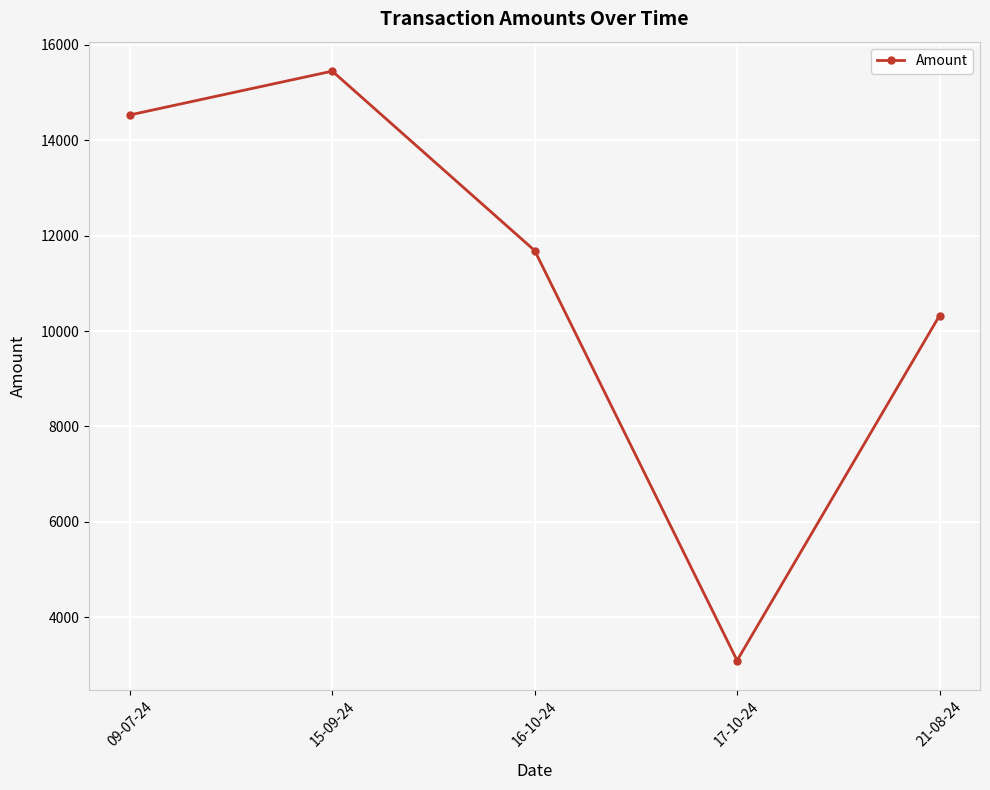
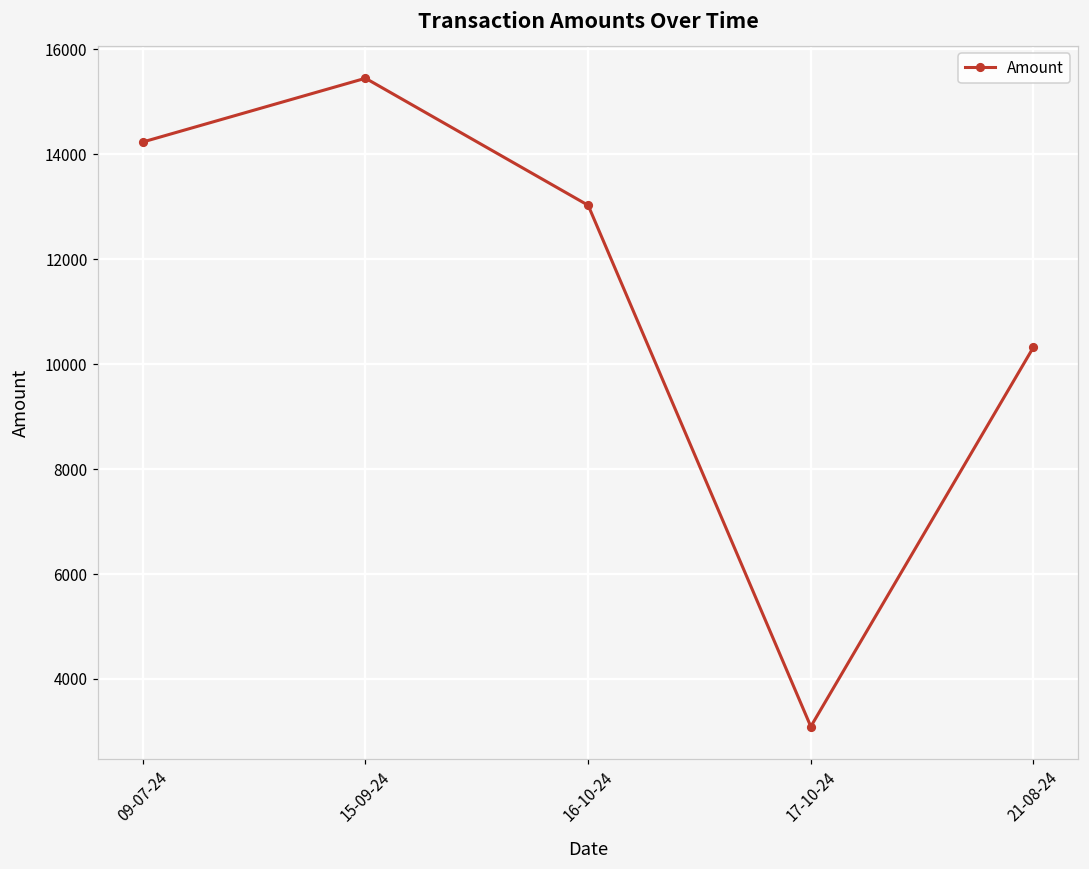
  {
-   "09-07-24": 14500,
+   "09-07-24": 14200,
    "15-09-24": 15500,
-   "16-10-24": 11700,
+   "16-10-24": 13000,
    "17-10-24": 3100,
    "21-08-24": 10300
  }
